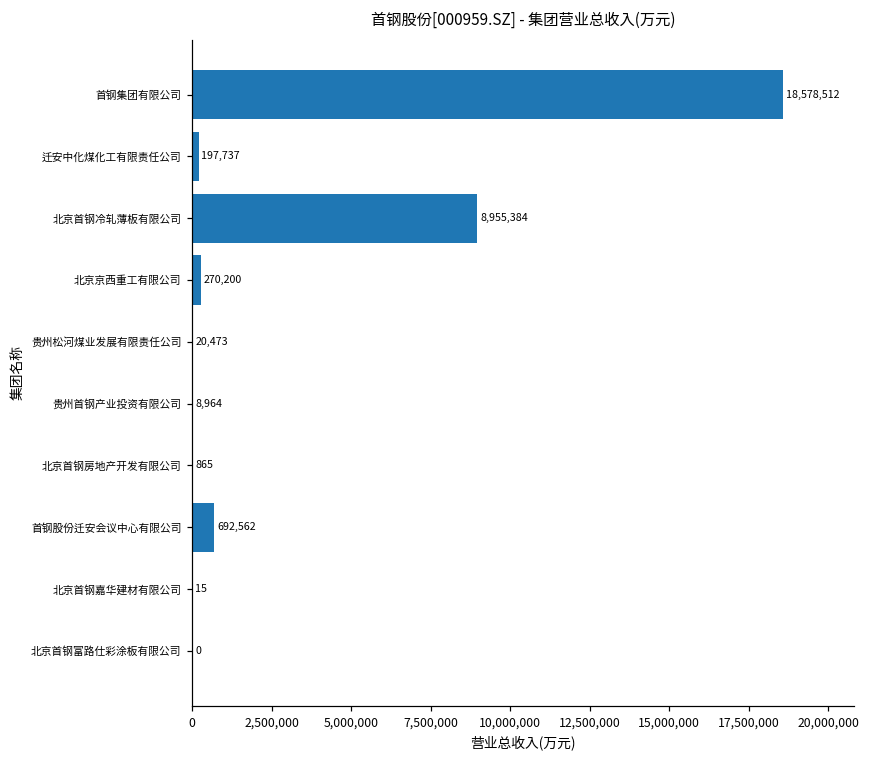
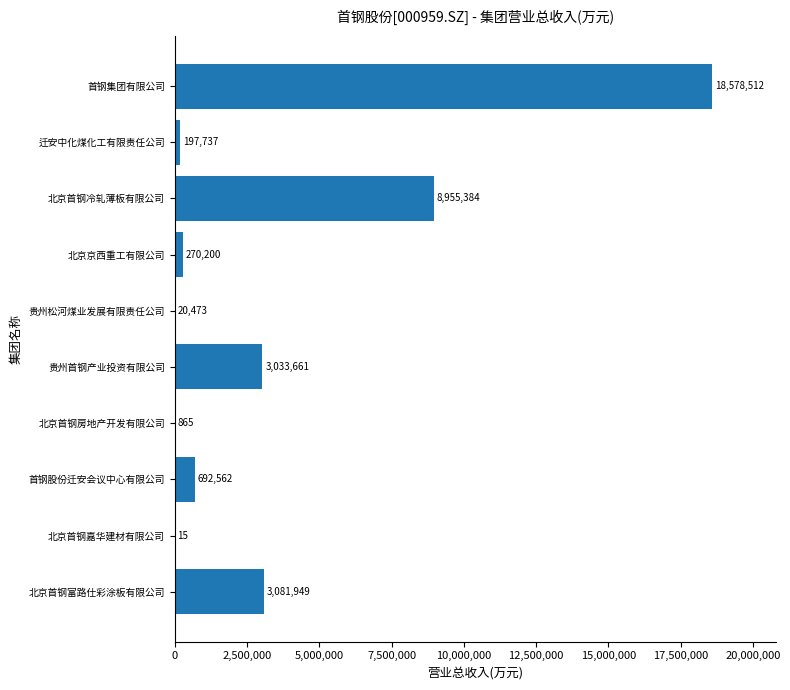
  {
    "首钢集团有限公司": "18,578,512",
    "迁安中化煤化工有限责任公司": "197,737",
    "北京首钢冷轧薄板有限公司": "8,955,384",
    "北京京西重工有限公司": "270,200",
    "贵州松河煤业发展有限责任公司": "20,473",
-   "贵州首钢产业投资有限公司": "8,964",
+   "贵州首钢产业投资有限公司": "3,033,661",
    "北京首钢房地产开发有限公司": "865",
    "首钢股份迁安会议中心有限公司": "692,562",
    "北京首钢嘉华建材有限公司": "15",
-   "北京首钢富路仕彩涂板有限公司": "0"
+   "北京首钢富路仕彩涂板有限公司": "3,081,949"
  }
